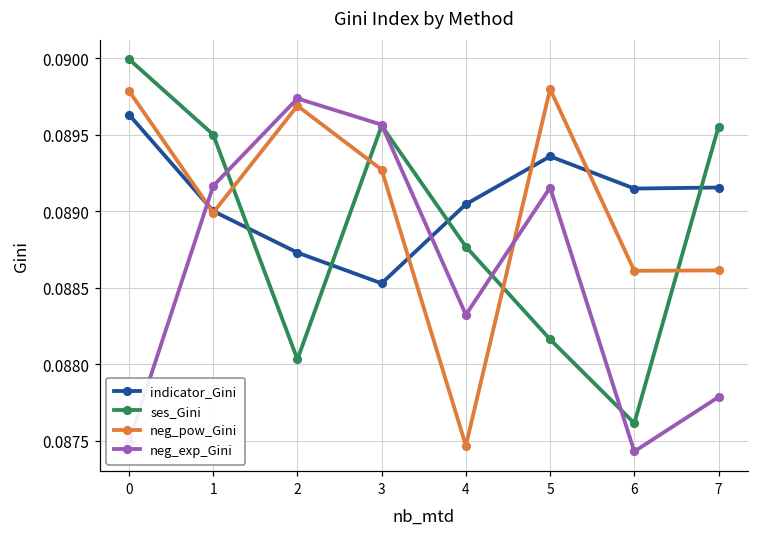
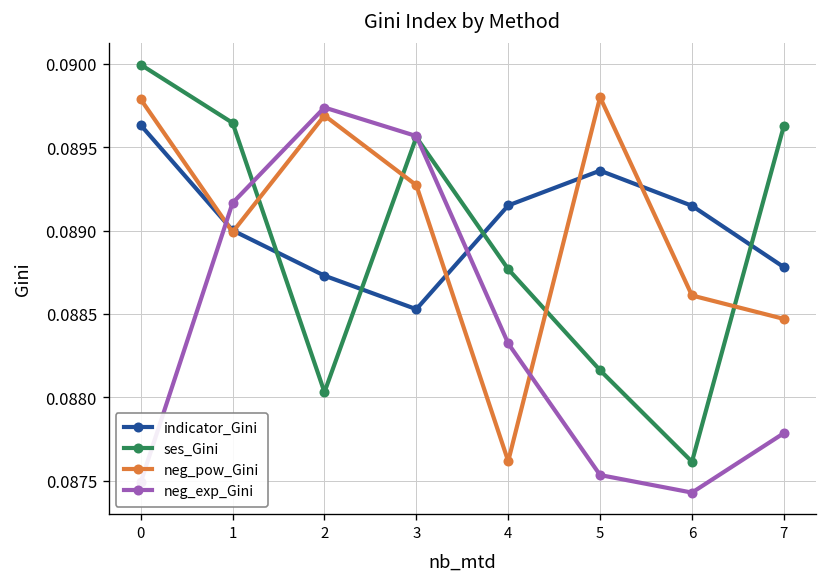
  {
    "indicator_Gini": {
      "0": 0.08963,
      "2": 0.08873,
      "3": 0.08853,
-     "4": 0.08905,
+     "4": 0.08915,
      "5": 0.08936,
      "6": 0.08915,
-     "7": 0.08916
+     "7": 0.08878
    },
    "ses_Gini": {
      "0": 0.09000,
-     "1": 0.08950,
+     "1": 0.08965,
      "2": 0.08803,
      "4": 0.08877,
      "5": 0.08816,
      "6": 0.08761,
-     "7": 0.08955
+     "7": 0.08963
    },
    "neg_pow_Gini": {
      "0": 0.08979,
      "2": 0.08969,
      "3": 0.08927,
-     "4": 0.08747,
+     "4": 0.08762,
      "5": 0.08980,
      "6": 0.08861,
-     "7": 0.08861
+     "7": 0.08847
    },
    "neg_exp_Gini": {
      "1": 0.08917,
      "2": 0.08974,
      "4": 0.08832,
-     "5": 0.08916,
+     "5": 0.08753,
      "6": 0.08743,
      "7": 0.08778
    }
  }
